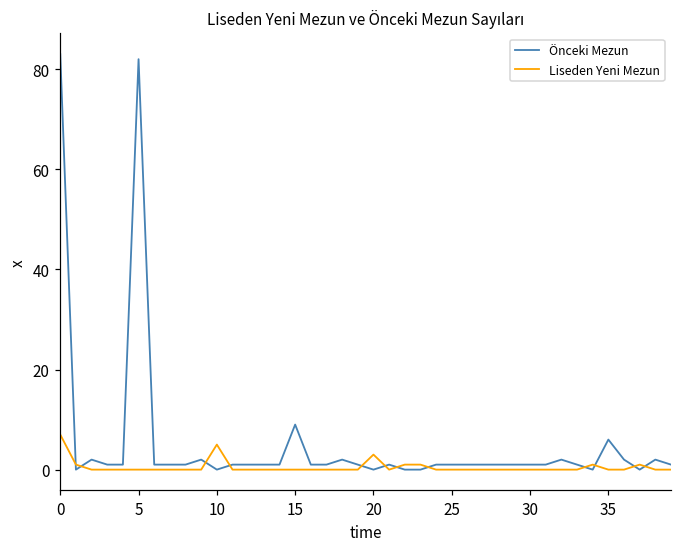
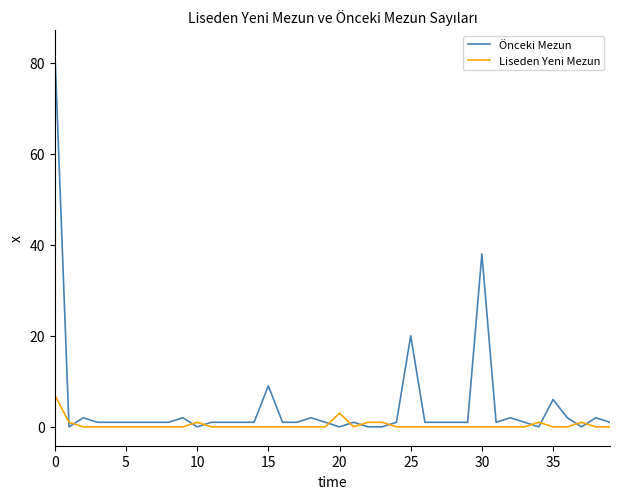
  {
    "Önceki Mezun": {
      "0": 83,
-     "5": 82,
+     "5": 1,
      "10": 0,
      "15": 9,
      "20": 0,
-     "25": 1,
-     "30": 1,
+     "25": 20,
+     "30": 38,
      "35": 6
    },
    "Liseden Yeni Mezun": {
      "0": 7,
      "5": 0,
-     "10": 5,
+     "10": 1,
      "15": 0,
      "20": 3,
      "25": 0,
      "30": 0,
      "35": 0
    }
  }
